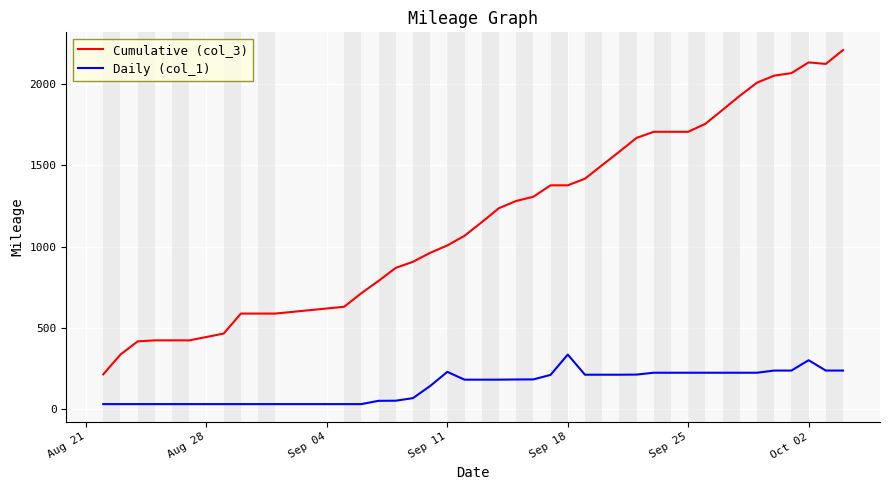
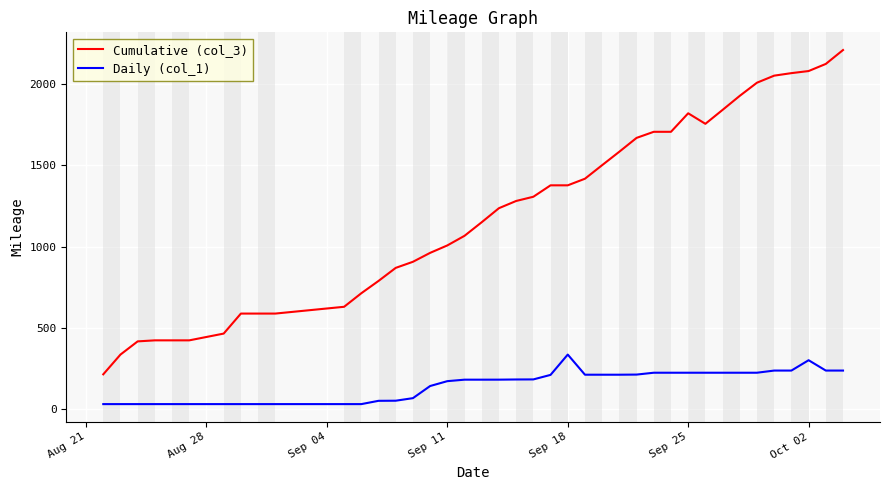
  {
    "Cumulative (col_3)": {
      "Sep 11": 1010,
      "Sep 18": 1380,
-     "Sep 25": 1710,
-     "Oct 02": 2130
+     "Sep 25": 1820,
+     "Oct 02": 2080
    },
    "Daily (col_1)": {
-     "Sep 11": 230,
+     "Sep 11": 170,
      "Sep 18": 340,
      "Sep 25": 230,
      "Oct 02": 300
    }
  }
